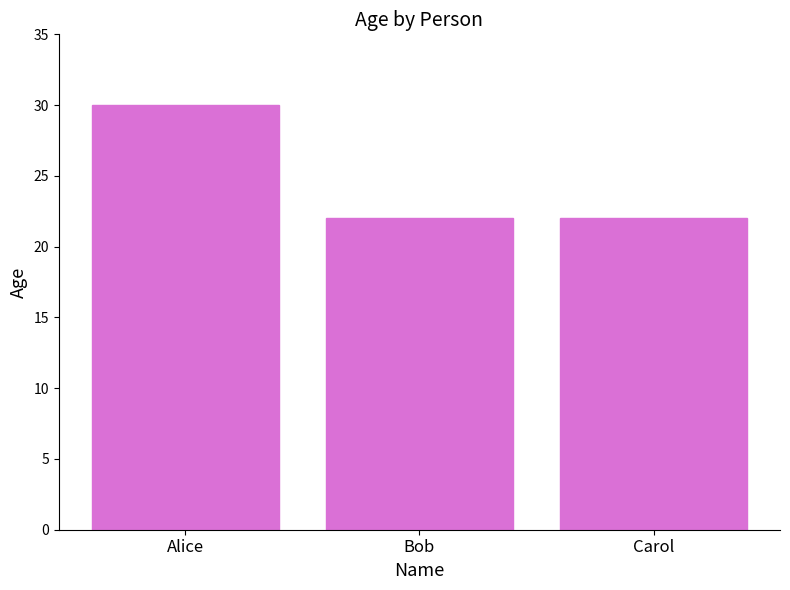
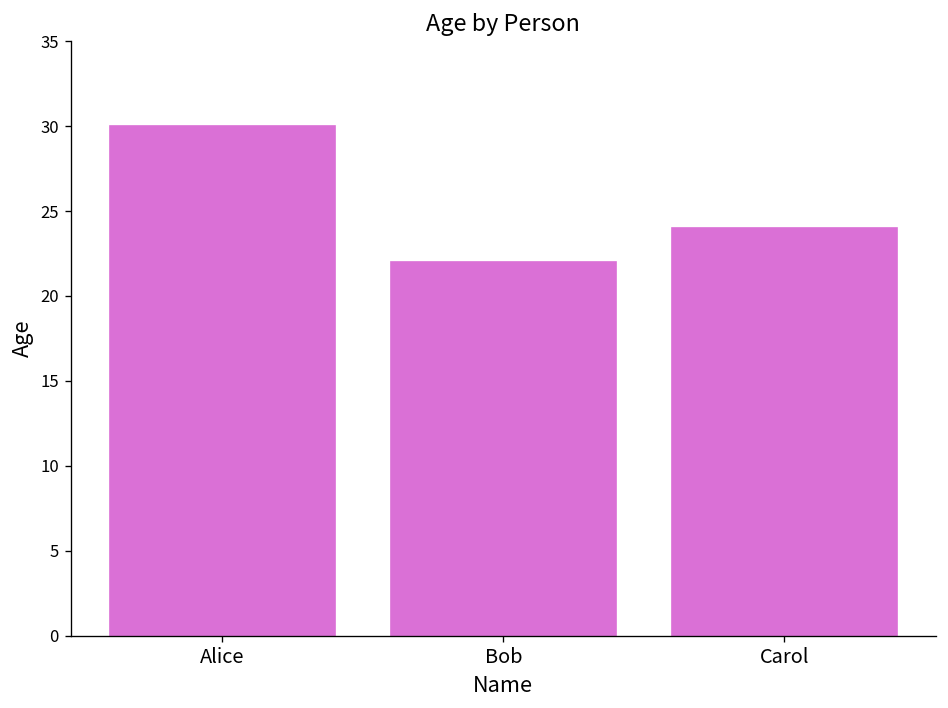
  {
    "Alice": 30,
    "Bob": 22,
-   "Carol": 22
+   "Carol": 24
  }
